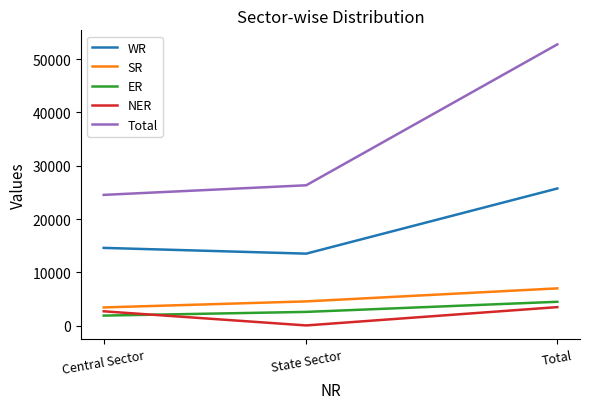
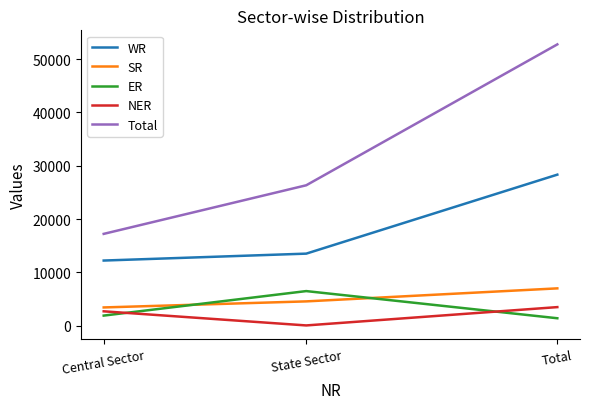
  {
    "WR": {
-     "Central Sector": 15000,
+     "Central Sector": 12000,
      "State Sector": 14000,
-     "Total": 26000
+     "Total": 28000
    },
    "SR": {
      "Central Sector": 3000,
      "State Sector": 5000,
      "Total": 7000
    },
    "ER": {
      "Central Sector": 2000,
-     "State Sector": 3000,
-     "Total": 4000
+     "State Sector": 6000,
+     "Total": 1000
    },
    "NER": {
      "Central Sector": 3000,
      "State Sector": 0,
      "Total": 3000
    },
    "Total": {
-     "Central Sector": 25000,
+     "Central Sector": 17000,
      "State Sector": 26000,
      "Total": 53000
    }
  }
